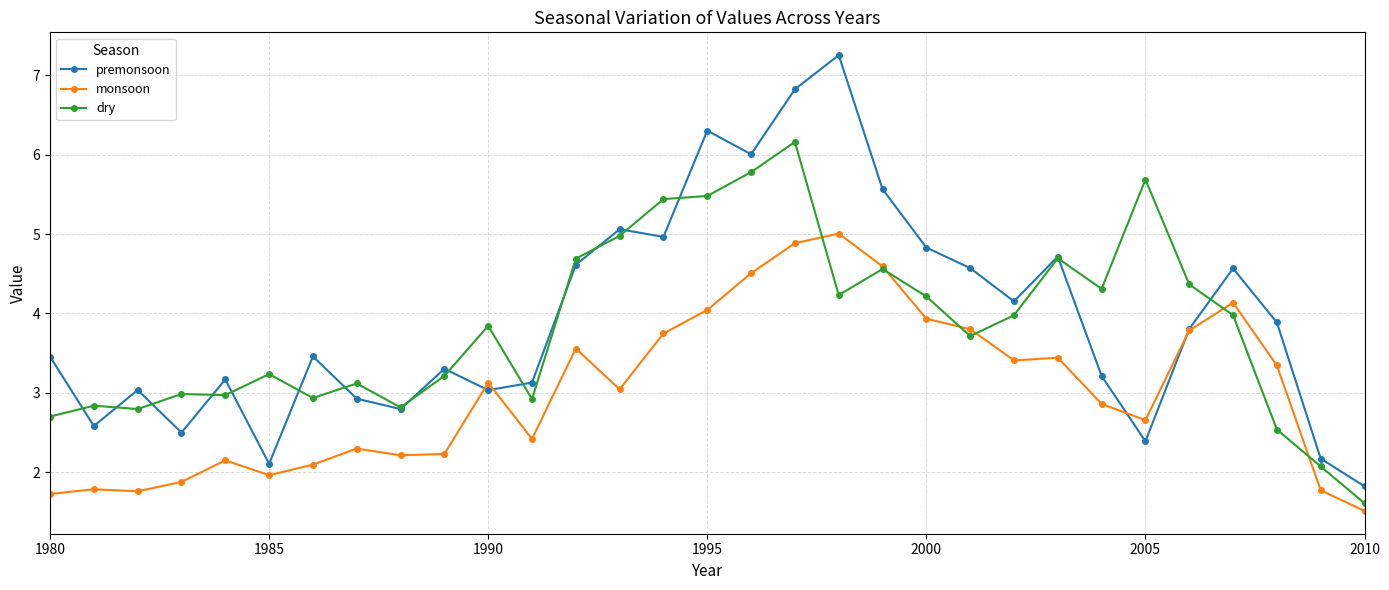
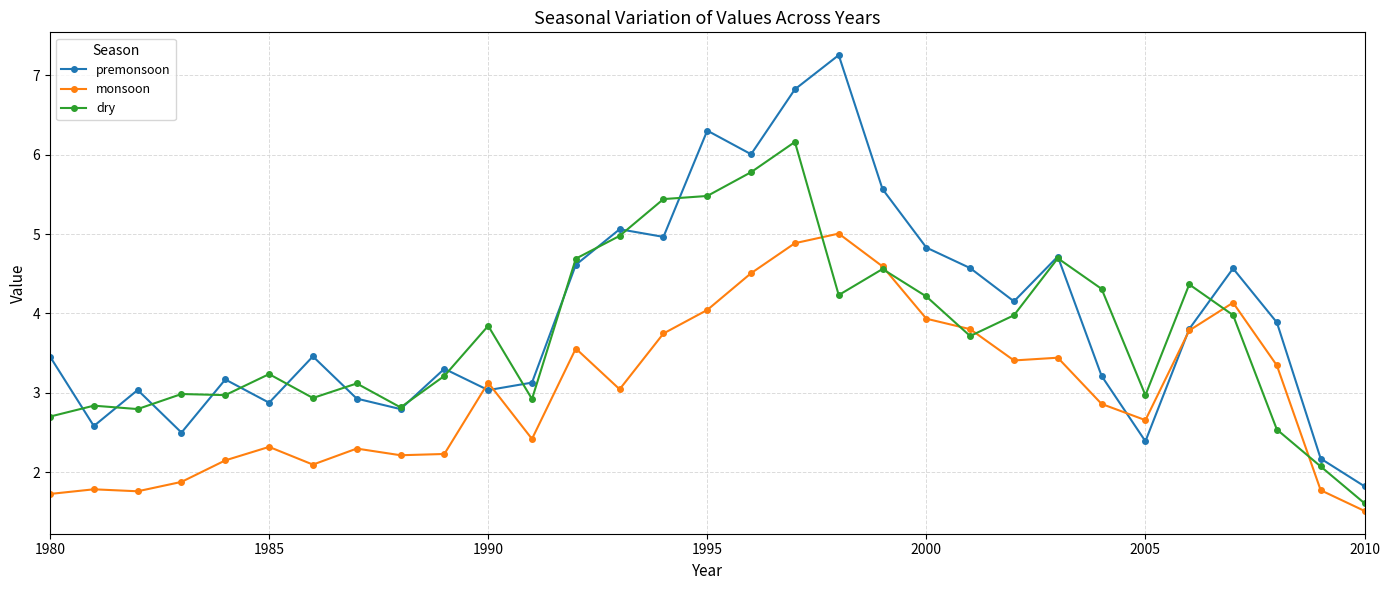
  {
    "premonsoon": {
      "1980": 3.5,
-     "1985": 2.1,
+     "1985": 2.9,
      "1990": 3.0,
      "1995": 6.3,
      "2000": 4.8,
      "2005": 2.4,
      "2010": 1.8
    },
    "monsoon": {
      "1980": 1.7,
-     "1985": 2.0,
+     "1985": 2.3,
      "1990": 3.1,
      "1995": 4.0,
      "2000": 3.9,
      "2005": 2.7,
      "2010": 1.5
    },
    "dry": {
      "1980": 2.7,
      "1985": 3.2,
      "1990": 3.8,
      "1995": 5.5,
      "2000": 4.2,
-     "2005": 5.7,
+     "2005": 3.0,
      "2010": 1.6
    }
  }
